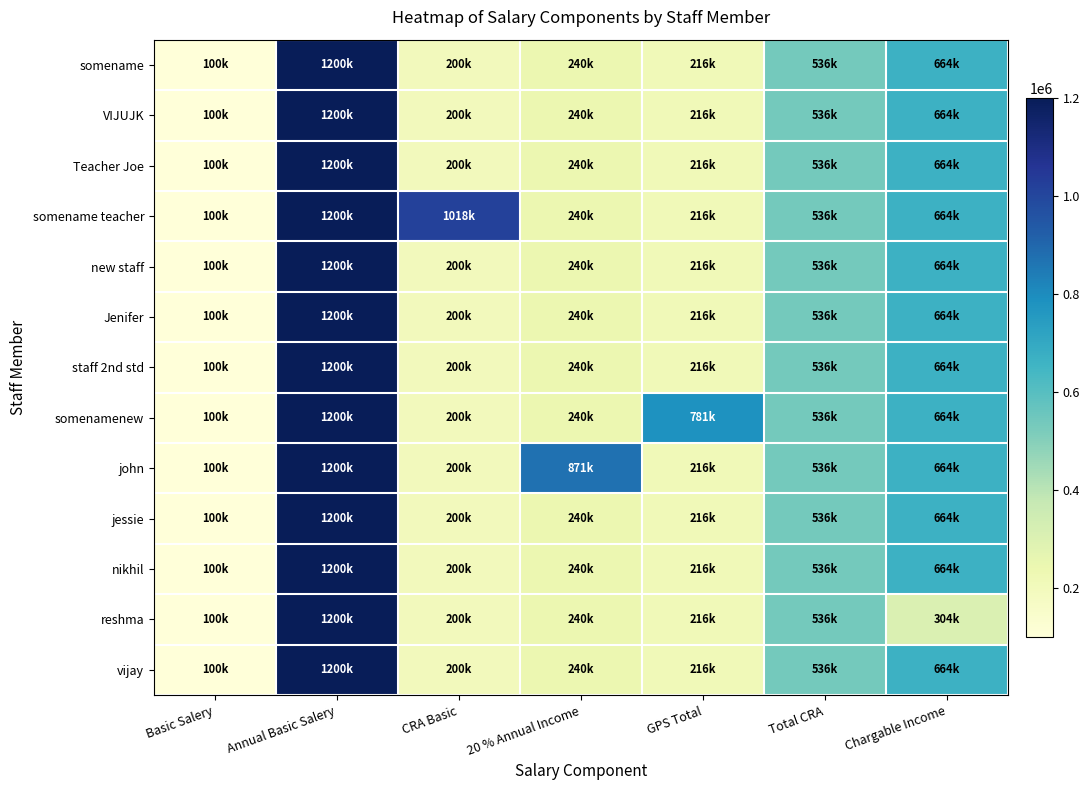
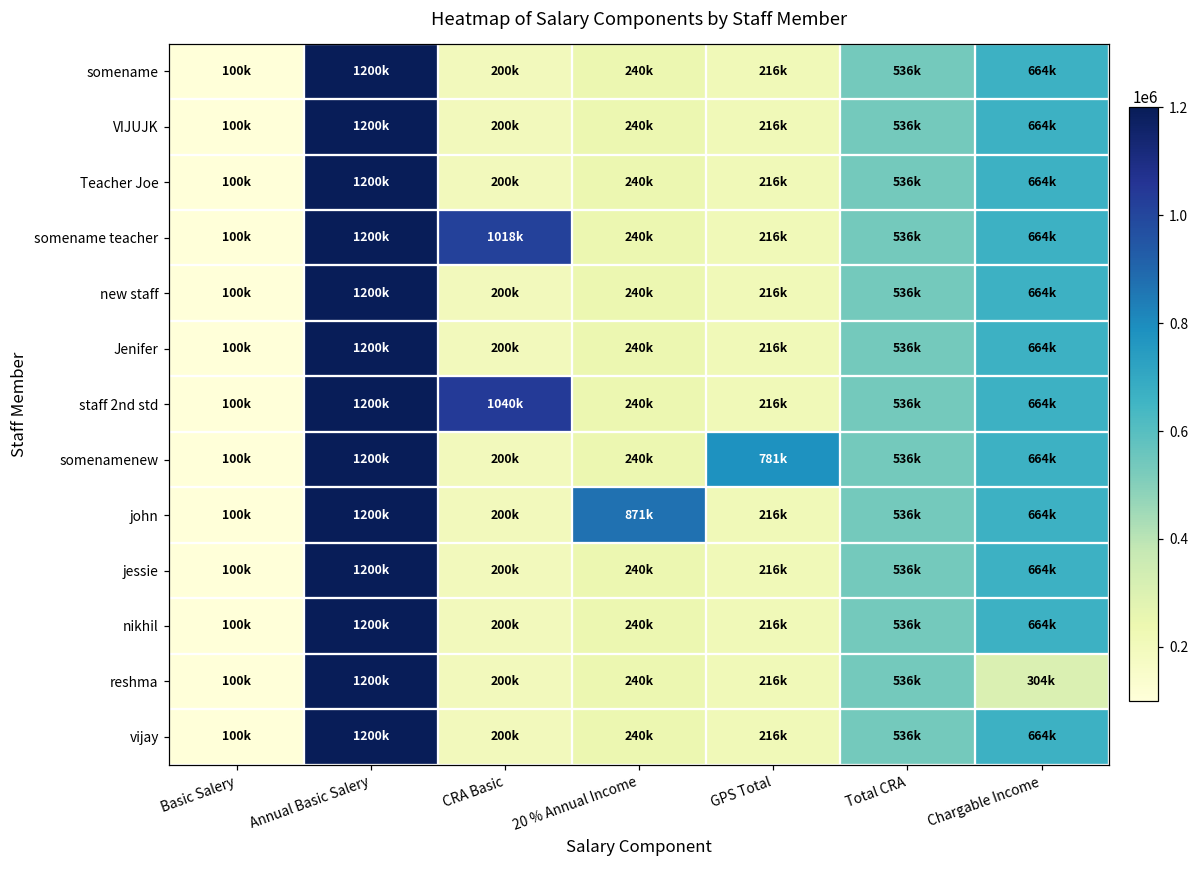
  {
    "somename": {
      "Basic Salery": "100k",
      "Annual Basic Salery": "1200k",
      "CRA Basic": "200k",
      "20 % Annual Income": "240k",
      "GPS Total": "216k",
      "Total CRA": "536k",
      "Chargable Income": "664k"
    },
    "VIJUJK": {
      "Basic Salery": "100k",
      "Annual Basic Salery": "1200k",
      "CRA Basic": "200k",
      "20 % Annual Income": "240k",
      "GPS Total": "216k",
      "Total CRA": "536k",
      "Chargable Income": "664k"
    },
    "Teacher Joe": {
      "Basic Salery": "100k",
      "Annual Basic Salery": "1200k",
      "CRA Basic": "200k",
      "20 % Annual Income": "240k",
      "GPS Total": "216k",
      "Total CRA": "536k",
      "Chargable Income": "664k"
    },
    "somename teacher": {
      "Basic Salery": "100k",
      "Annual Basic Salery": "1200k",
      "CRA Basic": "1018k",
      "20 % Annual Income": "240k",
      "GPS Total": "216k",
      "Total CRA": "536k",
      "Chargable Income": "664k"
    },
    "new staff": {
      "Basic Salery": "100k",
      "Annual Basic Salery": "1200k",
      "CRA Basic": "200k",
      "20 % Annual Income": "240k",
      "GPS Total": "216k",
      "Total CRA": "536k",
      "Chargable Income": "664k"
    },
    "Jenifer": {
      "Basic Salery": "100k",
      "Annual Basic Salery": "1200k",
      "CRA Basic": "200k",
      "20 % Annual Income": "240k",
      "GPS Total": "216k",
      "Total CRA": "536k",
      "Chargable Income": "664k"
    },
    "staff 2nd std": {
      "Basic Salery": "100k",
      "Annual Basic Salery": "1200k",
-     "CRA Basic": "200k",
+     "CRA Basic": "1040k",
      "20 % Annual Income": "240k",
      "GPS Total": "216k",
      "Total CRA": "536k",
      "Chargable Income": "664k"
    },
    "somenamenew": {
      "Basic Salery": "100k",
      "Annual Basic Salery": "1200k",
      "CRA Basic": "200k",
      "20 % Annual Income": "240k",
      "GPS Total": "781k",
      "Total CRA": "536k",
      "Chargable Income": "664k"
    },
    "john": {
      "Basic Salery": "100k",
      "Annual Basic Salery": "1200k",
      "CRA Basic": "200k",
      "20 % Annual Income": "871k",
      "GPS Total": "216k",
      "Total CRA": "536k",
      "Chargable Income": "664k"
    },
    "jessie": {
      "Basic Salery": "100k",
      "Annual Basic Salery": "1200k",
      "CRA Basic": "200k",
      "20 % Annual Income": "240k",
      "GPS Total": "216k",
      "Total CRA": "536k",
      "Chargable Income": "664k"
    },
    "nikhil": {
      "Basic Salery": "100k",
      "Annual Basic Salery": "1200k",
      "CRA Basic": "200k",
      "20 % Annual Income": "240k",
      "GPS Total": "216k",
      "Total CRA": "536k",
      "Chargable Income": "664k"
    },
    "reshma": {
      "Basic Salery": "100k",
      "Annual Basic Salery": "1200k",
      "CRA Basic": "200k",
      "20 % Annual Income": "240k",
      "GPS Total": "216k",
      "Total CRA": "536k",
      "Chargable Income": "304k"
    },
    "vijay": {
      "Basic Salery": "100k",
      "Annual Basic Salery": "1200k",
      "CRA Basic": "200k",
      "20 % Annual Income": "240k",
      "GPS Total": "216k",
      "Total CRA": "536k",
      "Chargable Income": "664k"
    }
  }
